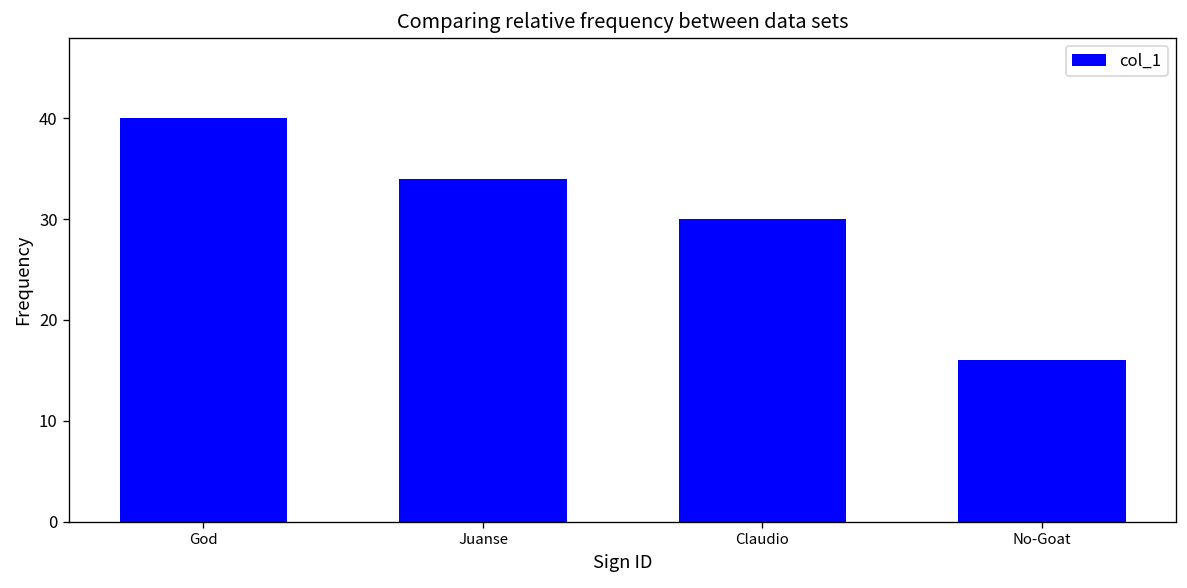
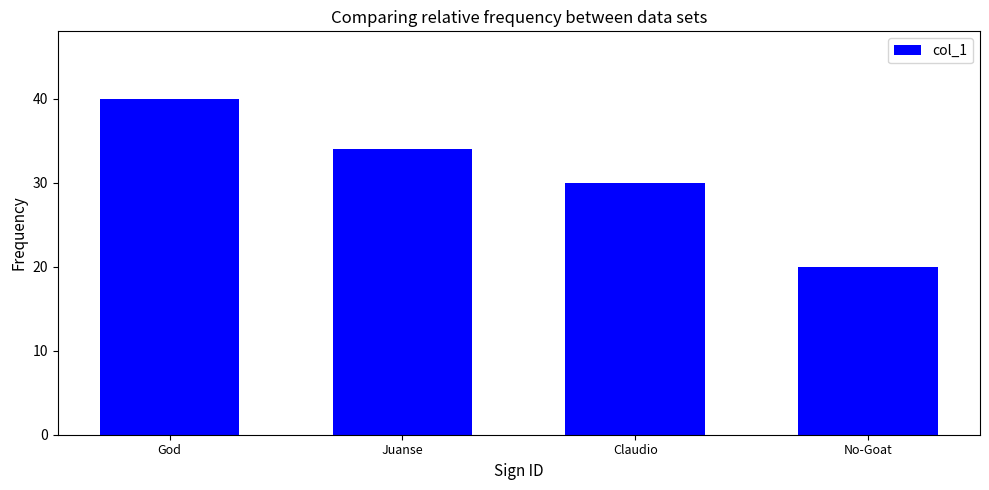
  {
    "God": 40,
    "Juanse": 34,
    "Claudio": 30,
-   "No-Goat": 16
+   "No-Goat": 20
  }
